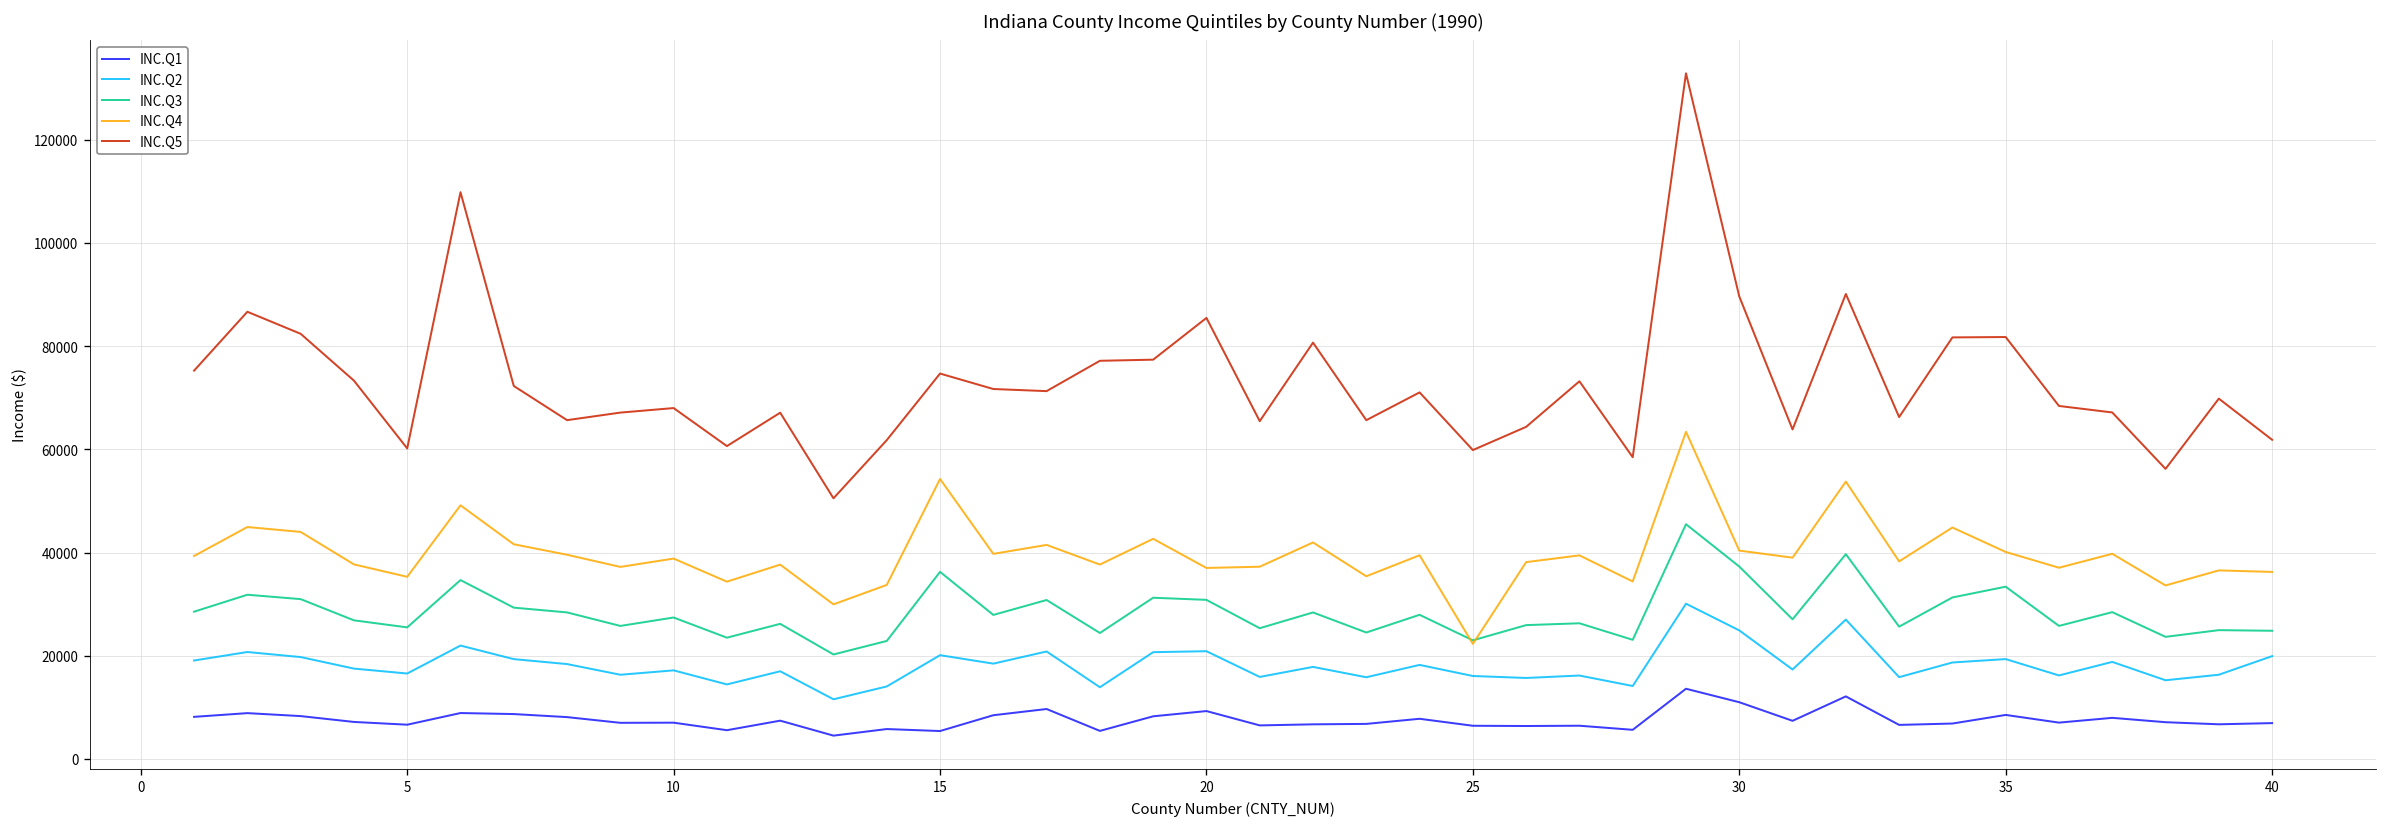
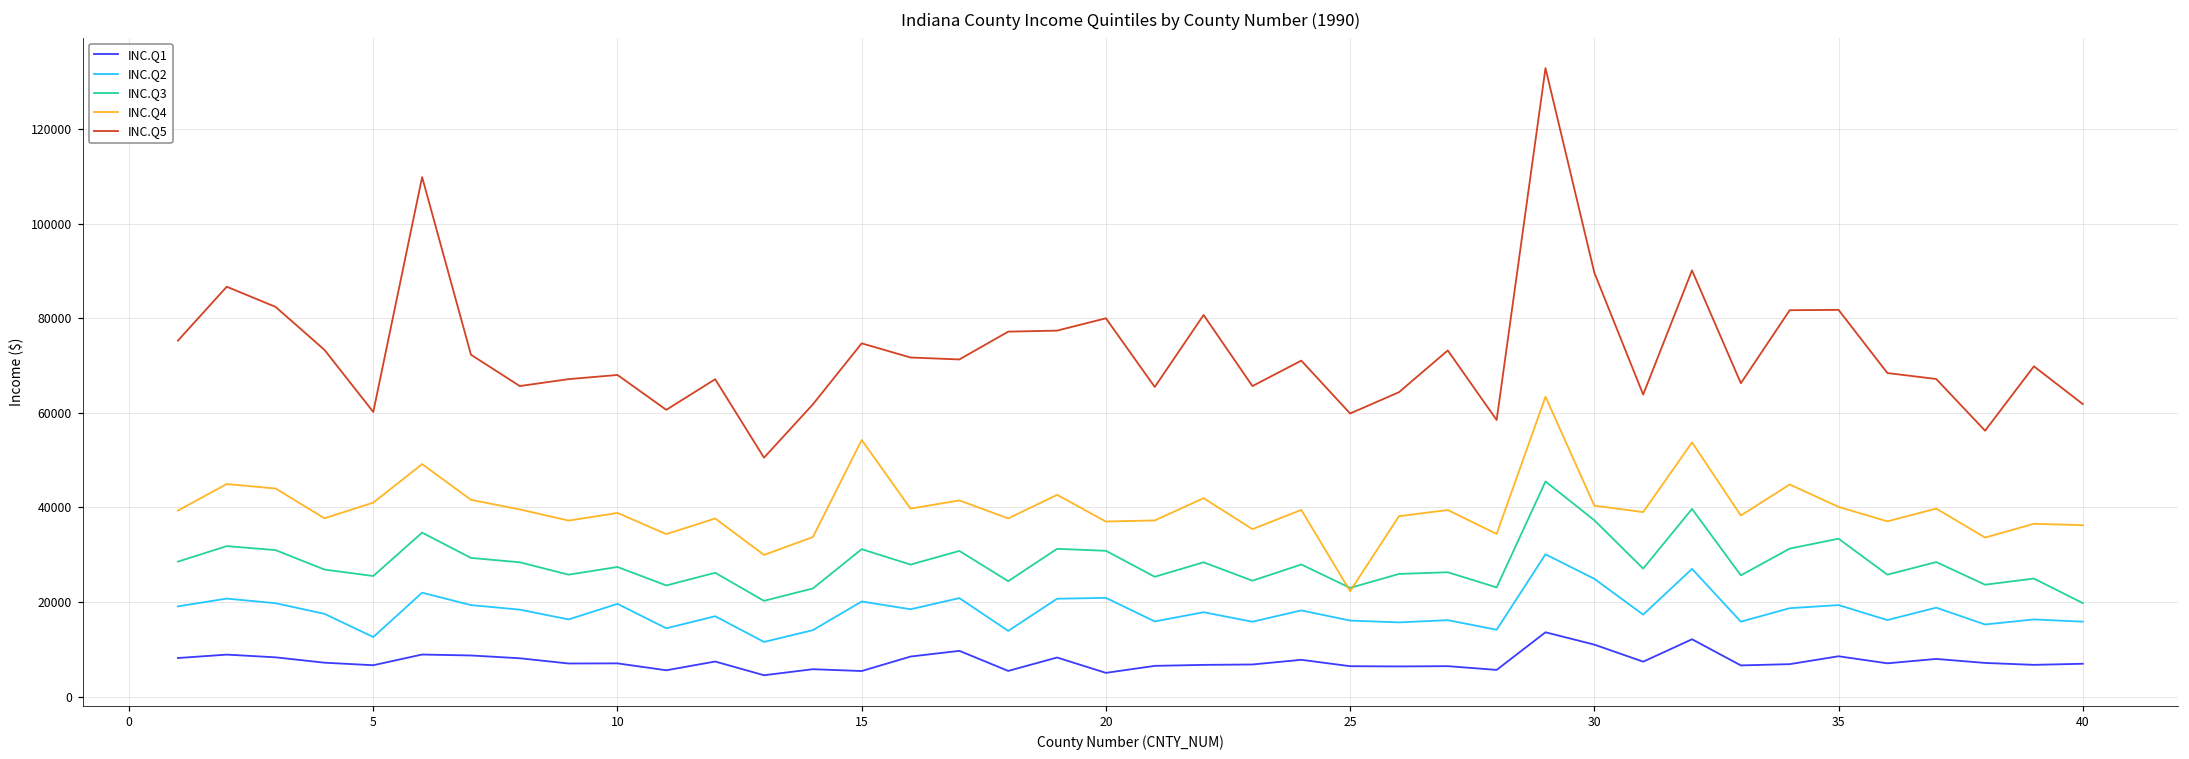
  {
    "INC.Q1": {
      "5": 7000,
      "10": 7000,
      "15": 5000,
-     "20": 9000,
+     "20": 5000,
      "25": 6000,
      "30": 11000,
      "35": 9000,
      "40": 7000
    },
    "INC.Q2": {
-     "5": 17000,
-     "10": 17000,
+     "5": 13000,
+     "10": 20000,
      "15": 20000,
      "20": 21000,
      "25": 16000,
      "30": 25000,
      "35": 19000,
-     "40": 20000
+     "40": 16000
    },
    "INC.Q3": {
      "5": 26000,
      "10": 27000,
-     "15": 36000,
+     "15": 31000,
      "20": 31000,
      "25": 23000,
      "30": 37000,
      "35": 33000,
-     "40": 25000
+     "40": 20000
    },
    "INC.Q4": {
-     "5": 35000,
+     "5": 41000,
      "10": 39000,
      "15": 54000,
      "20": 37000,
      "25": 22000,
      "30": 40000,
      "35": 40000,
      "40": 36000
    },
    "INC.Q5": {
      "5": 60000,
      "10": 68000,
      "15": 75000,
-     "20": 85000,
+     "20": 80000,
      "25": 60000,
      "30": 90000,
      "35": 82000,
      "40": 62000
    }
  }
